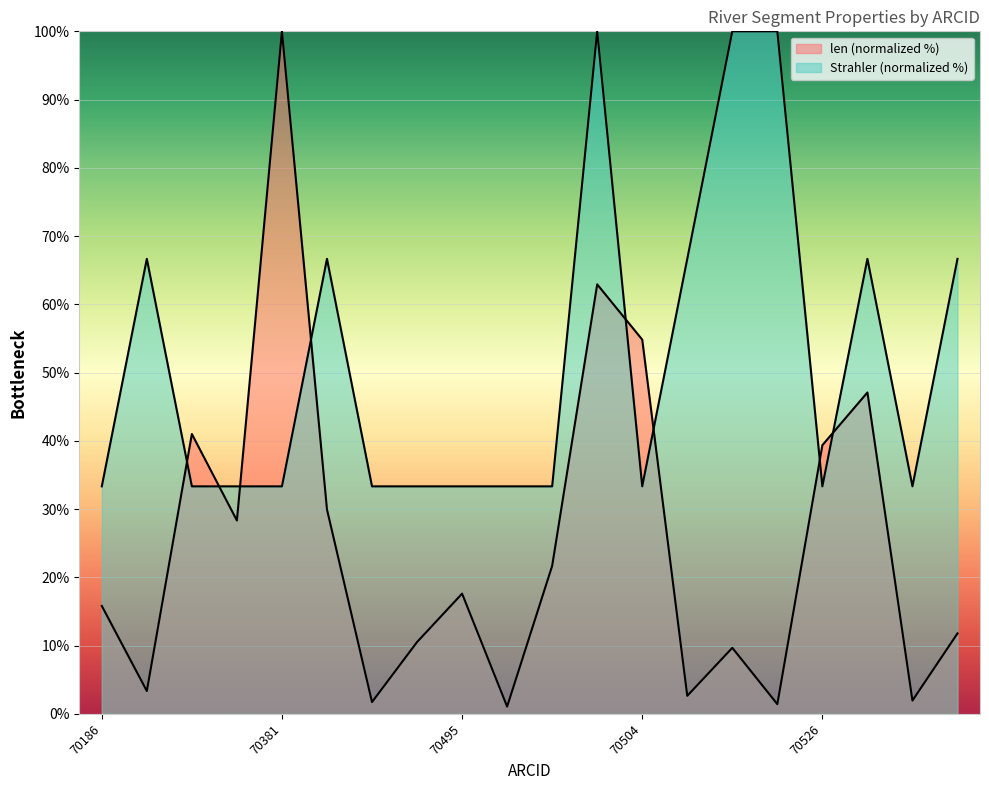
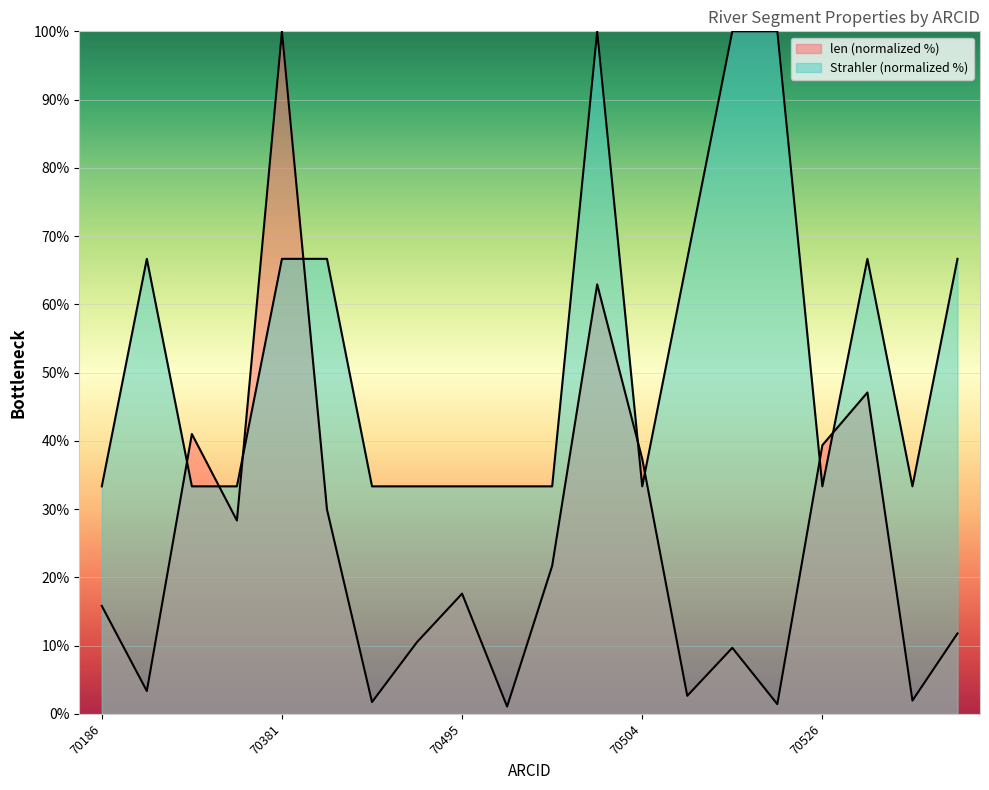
  {
    "len (normalized %)": {
      "70186": "16%",
      "70381": "100%",
      "70495": "18%",
-     "70504": "55%",
+     "70504": "37%",
      "70526": "39%"
    },
    "Strahler (normalized %)": {
      "70186": "33%",
-     "70381": "33%",
+     "70381": "67%",
      "70495": "33%",
      "70504": "33%",
      "70526": "33%"
    }
  }
